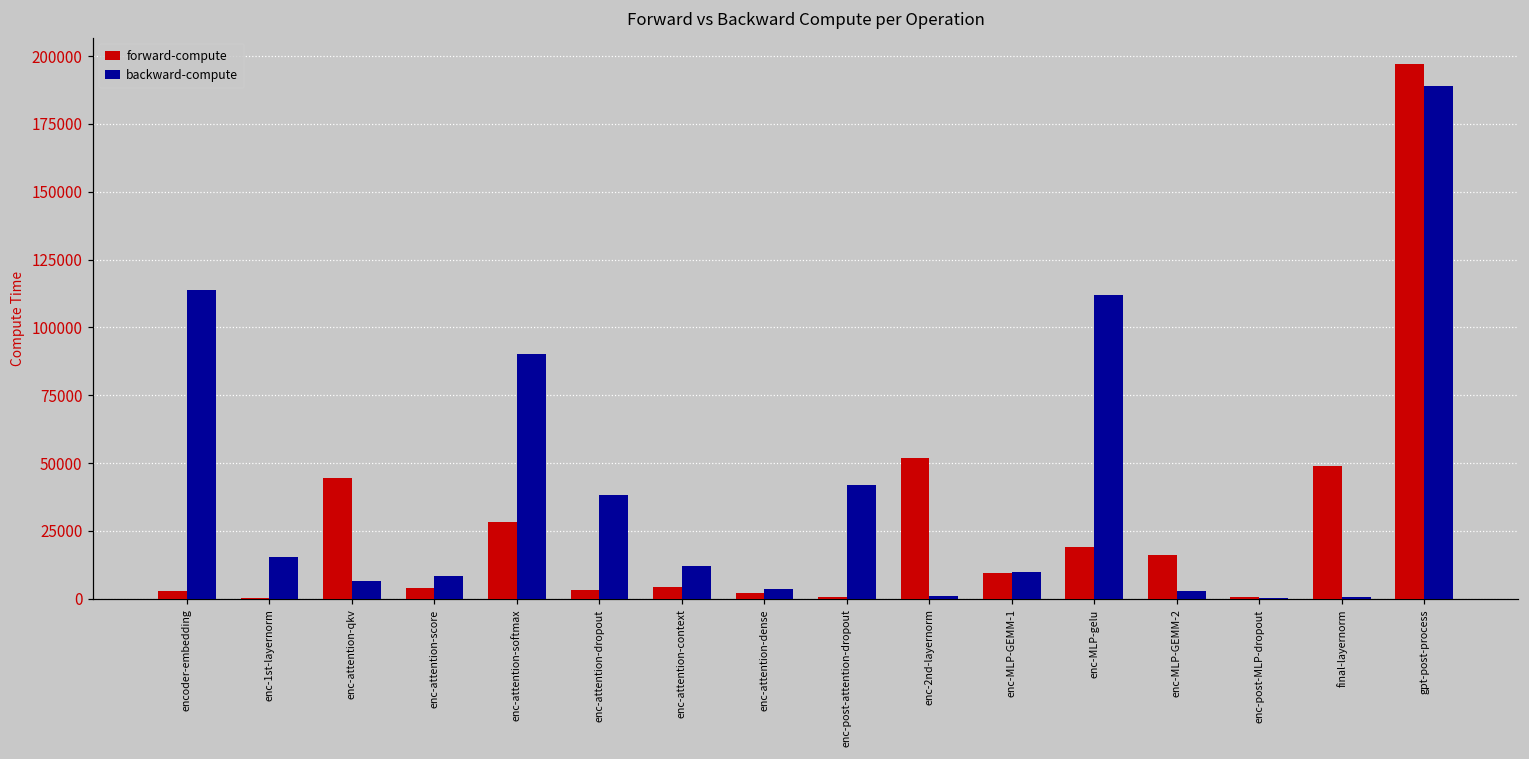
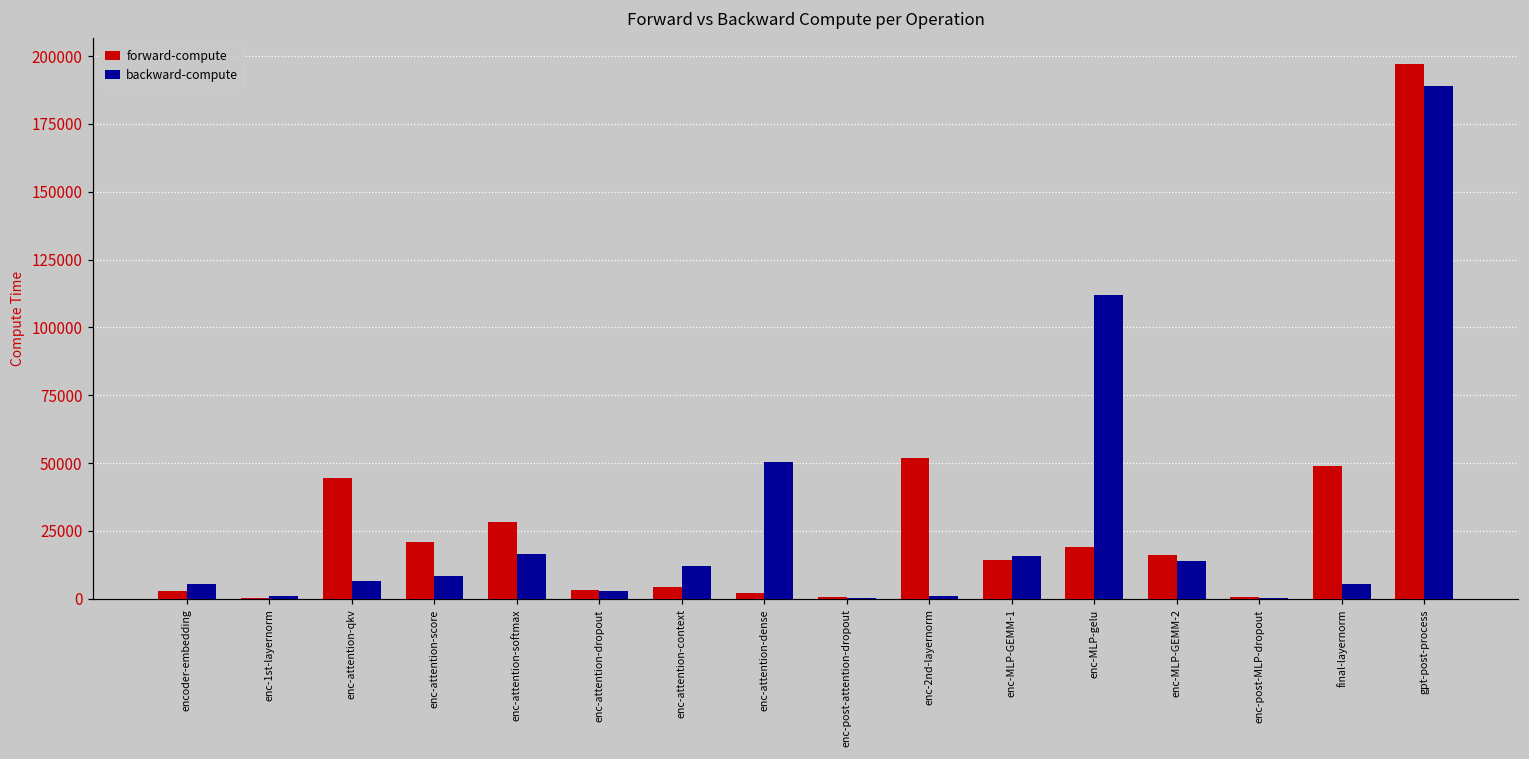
  {
    "forward-compute": {
      "encoder-embedding": 3000,
      "enc-attention-qkv": 44000,
-     "enc-attention-score": 4000,
+     "enc-attention-score": 21000,
      "enc-attention-softmax": 28000,
      "enc-attention-dropout": 3000,
      "enc-attention-context": 4000,
      "enc-attention-dense": 2000,
      "enc-2nd-layernorm": 52000,
-     "enc-MLP-GEMM-1": 9000,
+     "enc-MLP-GEMM-1": 14000,
      "enc-MLP-gelu": 19000,
      "enc-MLP-GEMM-2": 16000,
      "final-layernorm": 49000,
      "gpt-post-process": 197000
    },
    "backward-compute": {
-     "encoder-embedding": 114000,
-     "enc-1st-layernorm": 15000,
+     "encoder-embedding": 5000,
+     "enc-1st-layernorm": 1000,
      "enc-attention-qkv": 6000,
      "enc-attention-score": 8000,
-     "enc-attention-softmax": 90000,
-     "enc-attention-dropout": 38000,
+     "enc-attention-softmax": 16000,
+     "enc-attention-dropout": 3000,
      "enc-attention-context": 12000,
-     "enc-attention-dense": 4000,
-     "enc-post-attention-dropout": 42000,
-     "enc-MLP-GEMM-1": 10000,
+     "enc-attention-dense": 50000,
+     "enc-post-attention-dropout": 0,
+     "enc-MLP-GEMM-1": 16000,
      "enc-MLP-gelu": 112000,
-     "enc-MLP-GEMM-2": 3000,
-     "final-layernorm": 1000,
+     "enc-MLP-GEMM-2": 14000,
+     "final-layernorm": 5000,
      "gpt-post-process": 189000
    }
  }
